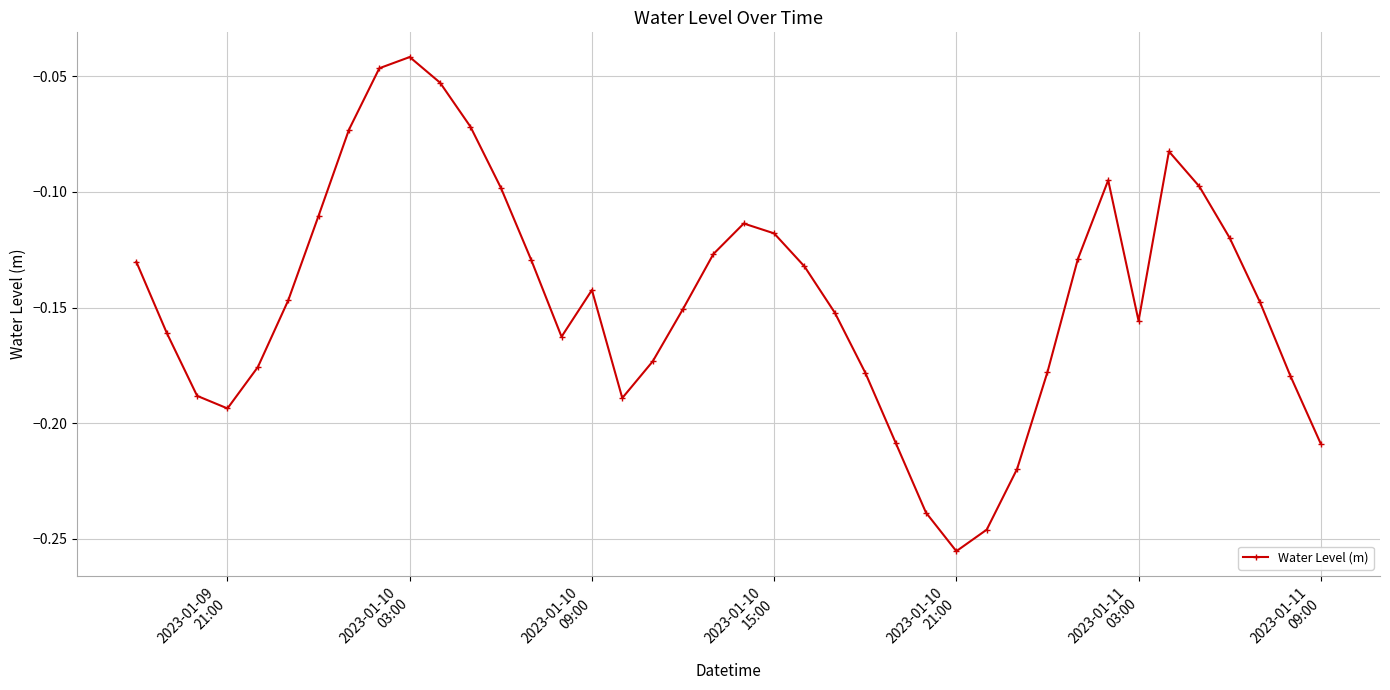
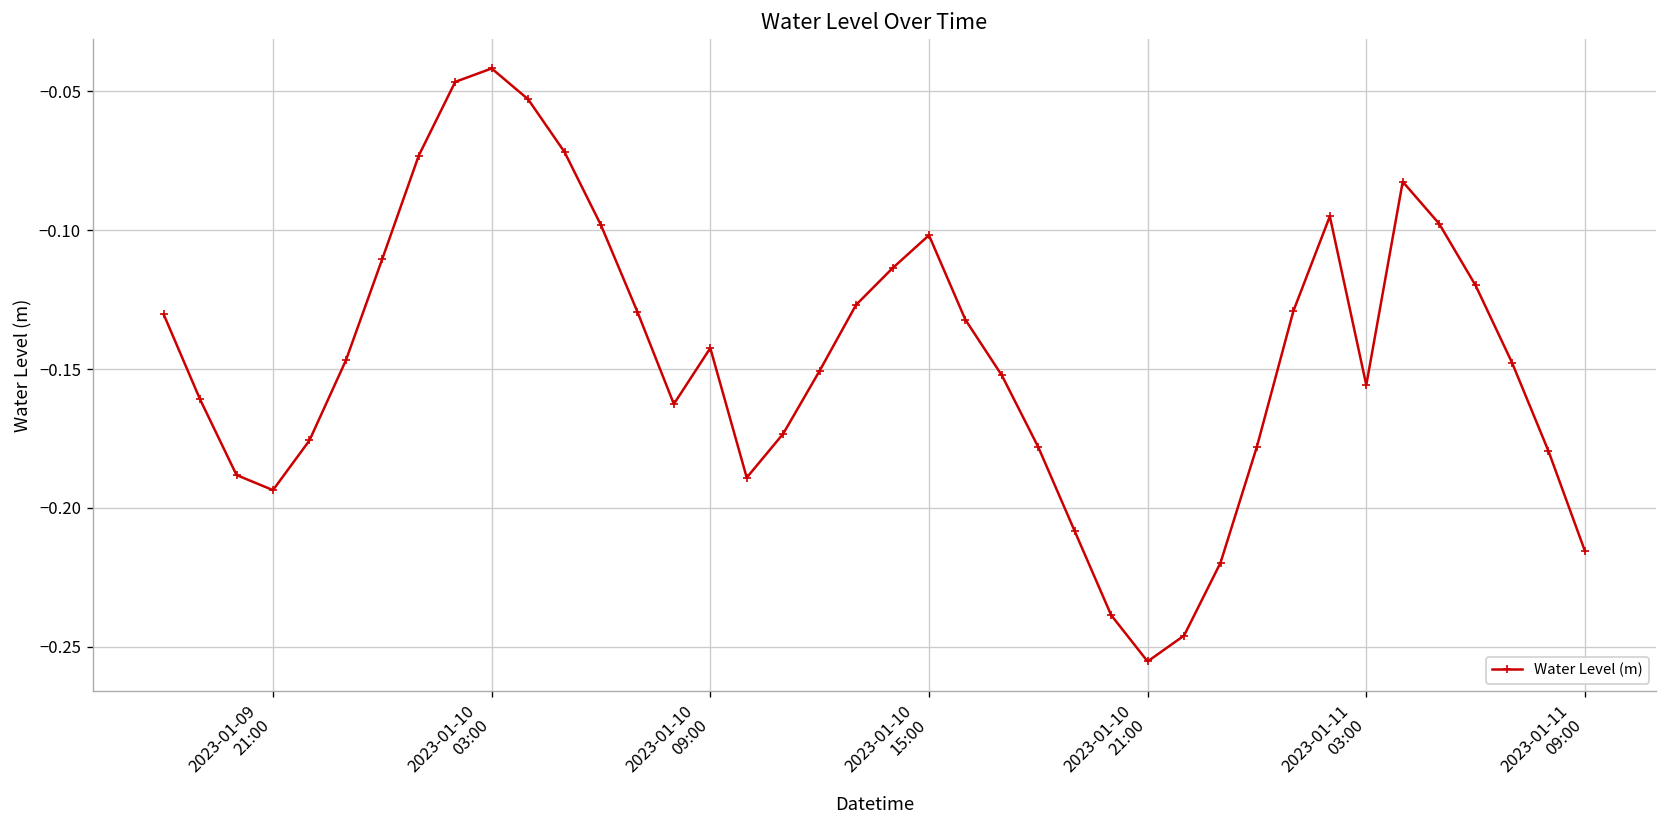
  {
    "2023-01-09 21:00": -0.194,
    "2023-01-10 03:00": -0.042,
    "2023-01-10 09:00": -0.142,
-   "2023-01-10 15:00": -0.118,
+   "2023-01-10 15:00": -0.102,
    "2023-01-10 21:00": -0.255,
    "2023-01-11 03:00": -0.156,
-   "2023-01-11 09:00": -0.209
+   "2023-01-11 09:00": -0.216
  }
